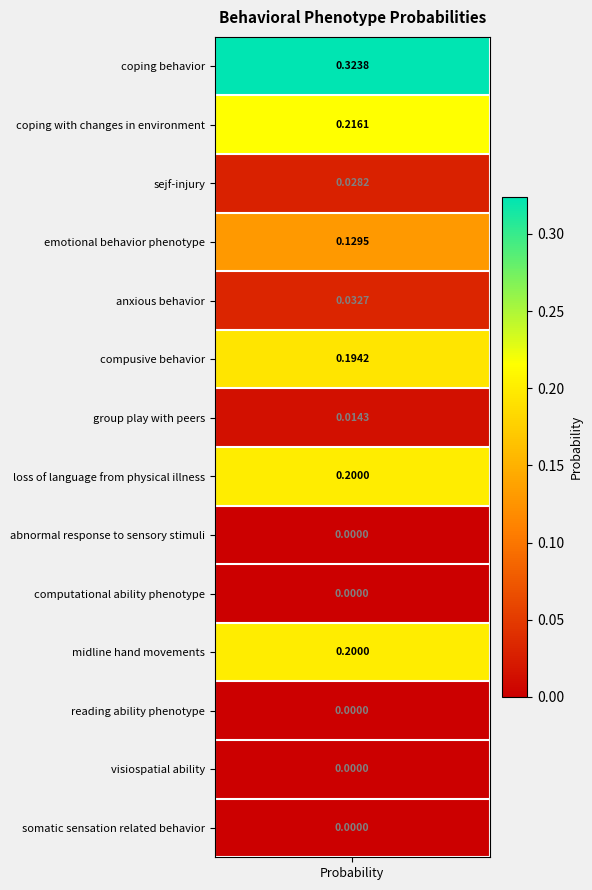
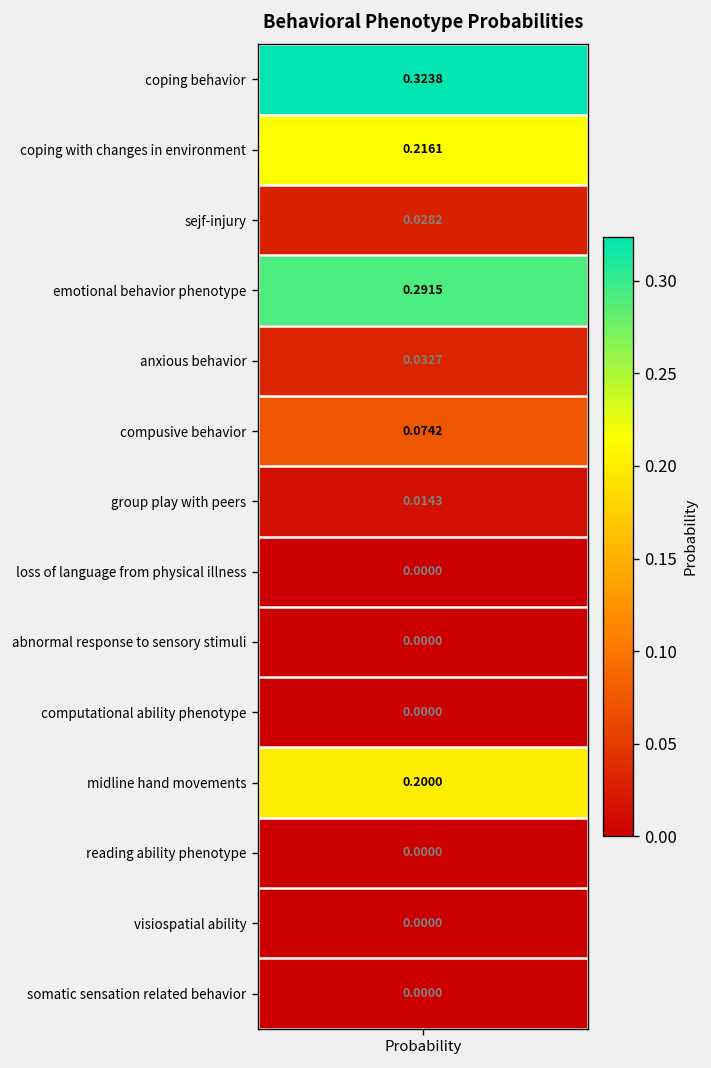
  {
    "coping behavior": {
      "Probability": 0.3238
    },
    "coping with changes in environment": {
      "Probability": 0.2161
    },
    "sejf-injury": {
      "Probability": 0.0282
    },
    "emotional behavior phenotype": {
-     "Probability": 0.1295
+     "Probability": 0.2915
    },
    "anxious behavior": {
      "Probability": 0.0327
    },
    "compusive behavior": {
-     "Probability": 0.1942
+     "Probability": 0.0742
    },
    "group play with peers": {
      "Probability": 0.0143
    },
    "loss of language from physical illness": {
-     "Probability": 0.2000
+     "Probability": 0.0000
    },
    "abnormal response to sensory stimuli": {
      "Probability": 0.0000
    },
    "computational ability phenotype": {
      "Probability": 0.0000
    },
    "midline hand movements": {
      "Probability": 0.2000
    },
    "reading ability phenotype": {
      "Probability": 0.0000
    },
    "visiospatial ability": {
      "Probability": 0.0000
    },
    "somatic sensation related behavior": {
      "Probability": 0.0000
    }
  }
